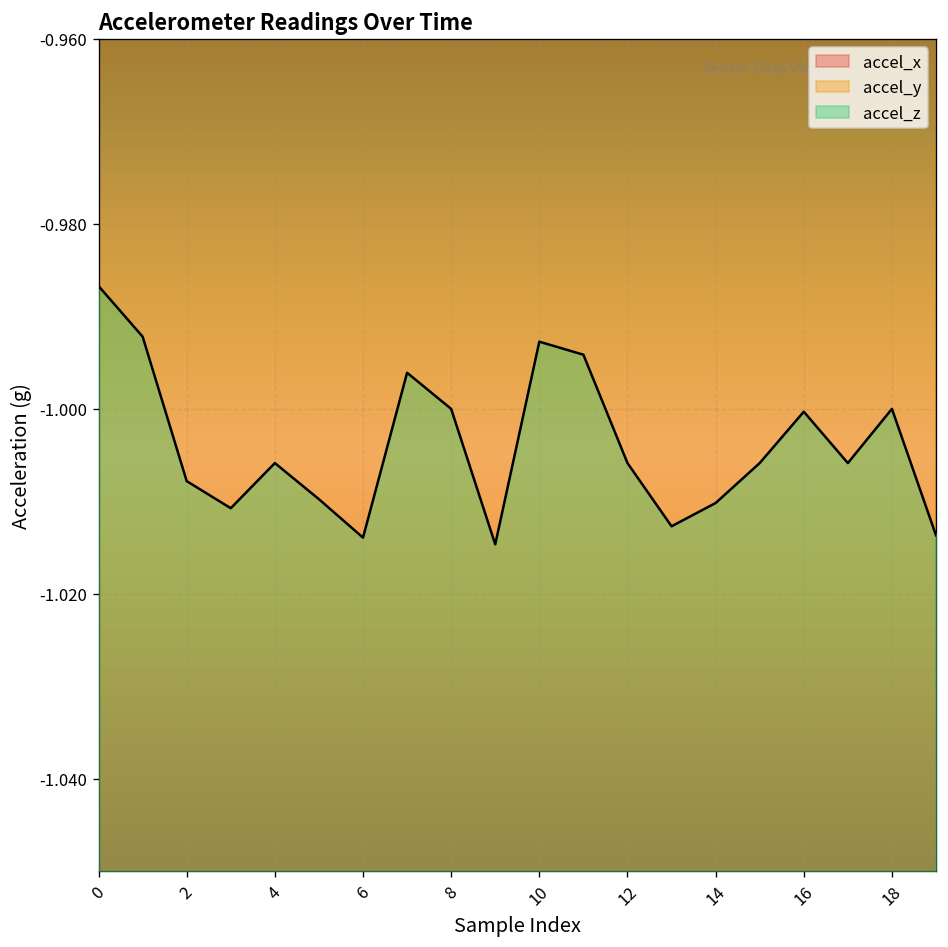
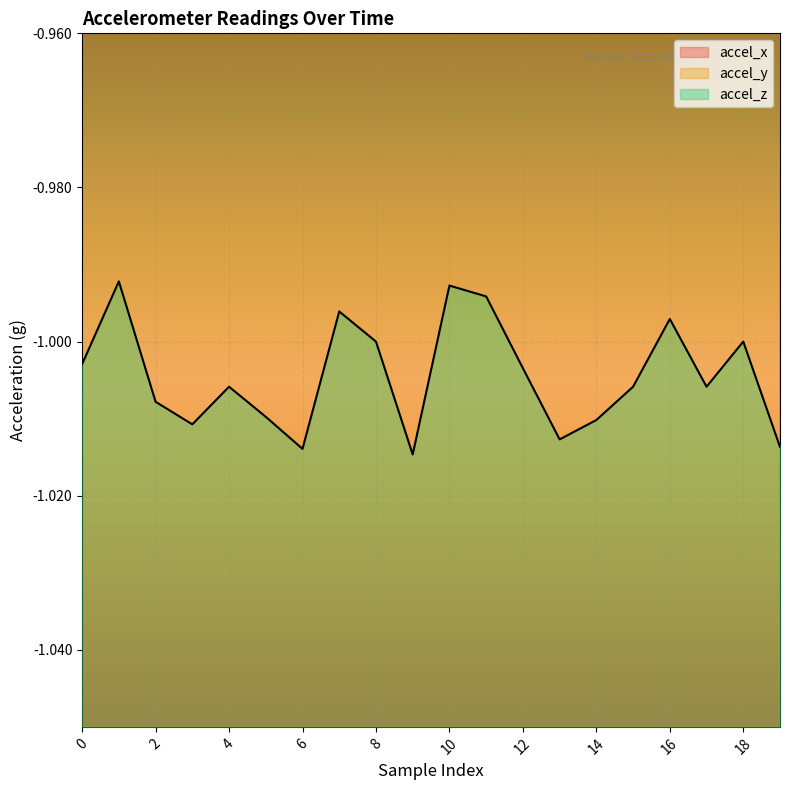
  {
    "accel_z": {
-     "0": -0.987,
+     "0": -1.003,
      "2": -1.008,
      "4": -1.006,
      "6": -1.014,
      "8": -1.000,
      "10": -0.993,
-     "12": -1.006,
+     "12": -1.003,
      "14": -1.010,
-     "16": -1.000,
+     "16": -0.997,
      "18": -1.000
    }
  }
